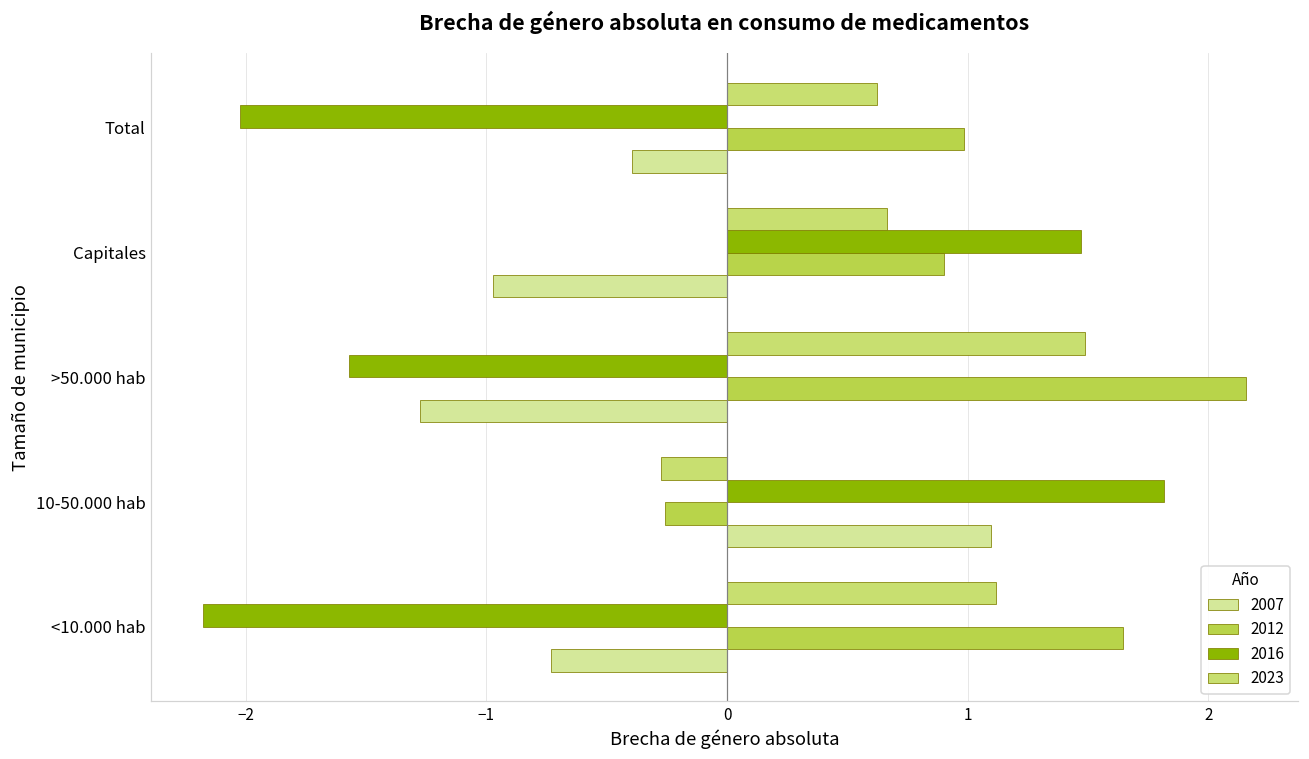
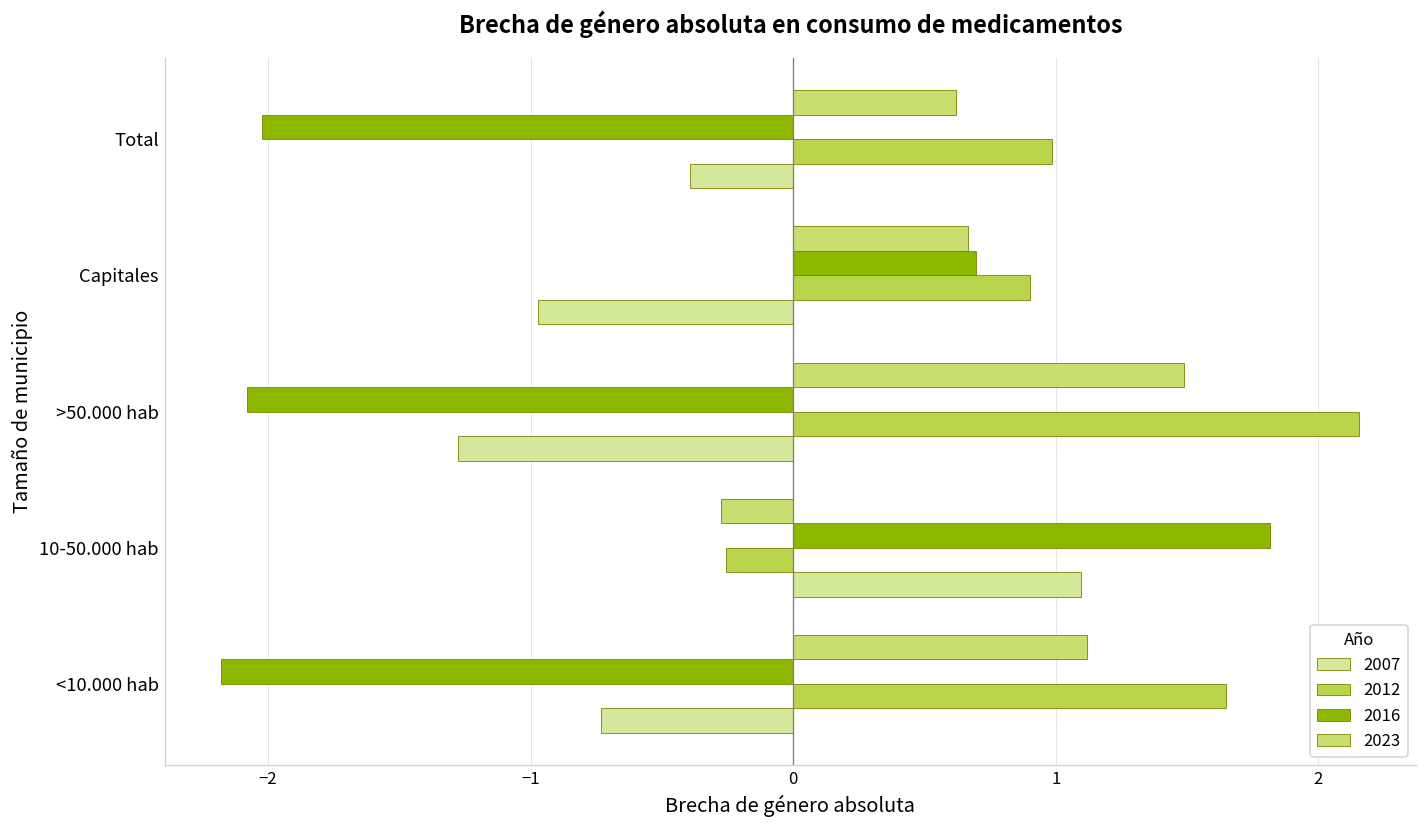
  {
    "2016": {
      "Total": -2.02,
-     "Capitales": 1.47,
-     ">50.000 hab": -1.57,
+     "Capitales": 0.70,
+     ">50.000 hab": -2.08,
      "10-50.000 hab": 1.81,
      "<10.000 hab": -2.18
    }
  }
